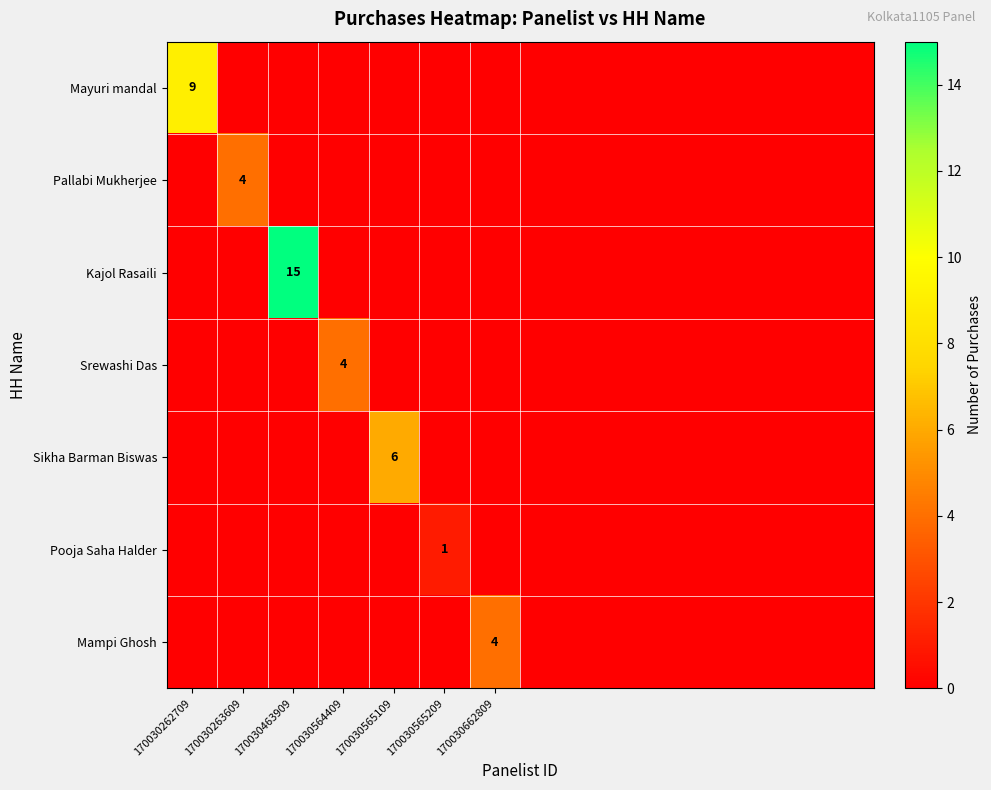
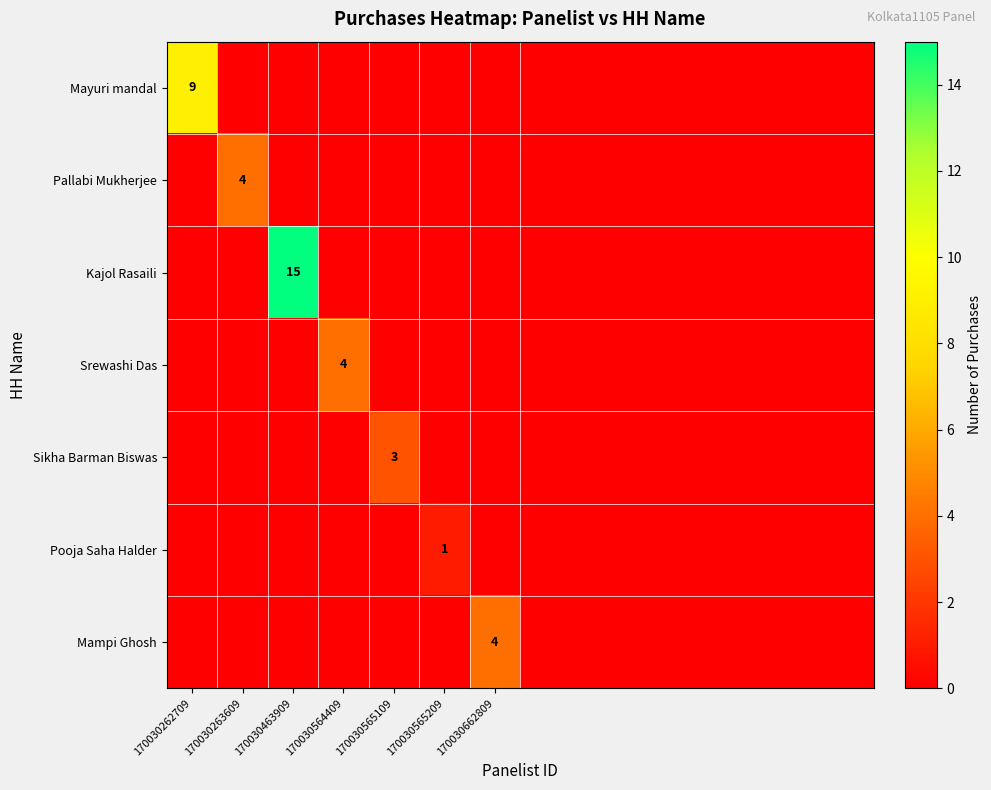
  {
    "Mayuri mandal": {
      "170030262709": 9
    },
    "Pallabi Mukherjee": {
      "170030263609": 4
    },
    "Kajol Rasaili": {
      "170030463909": 15
    },
    "Srewashi Das": {
      "170030564409": 4
    },
    "Sikha Barman Biswas": {
-     "170030565109": 6
+     "170030565109": 3
    },
    "Pooja Saha Halder": {
      "170030565209": 1
    },
    "Mampi Ghosh": {
      "170030662809": 4
    }
  }
